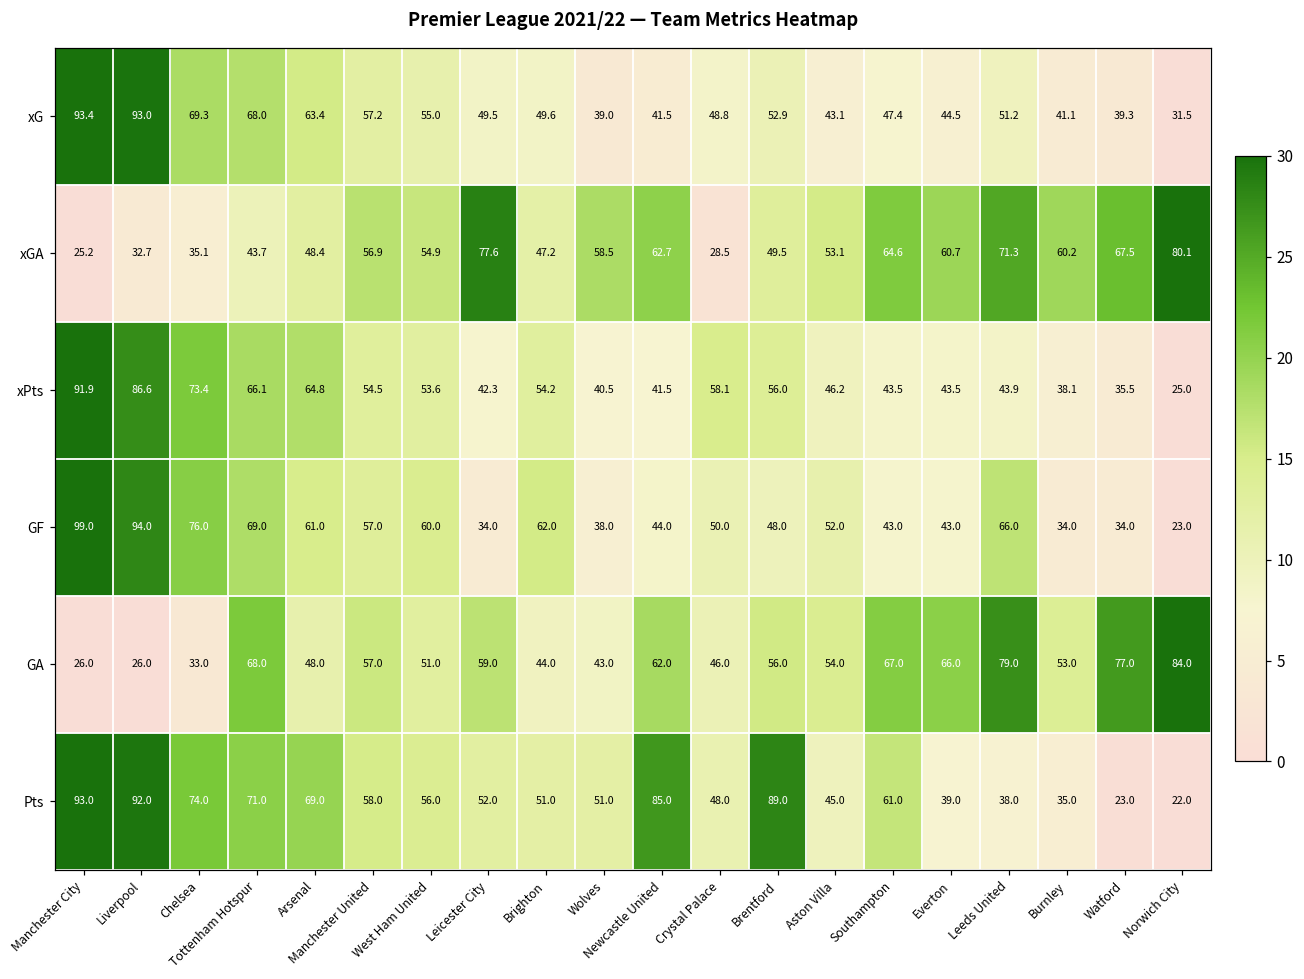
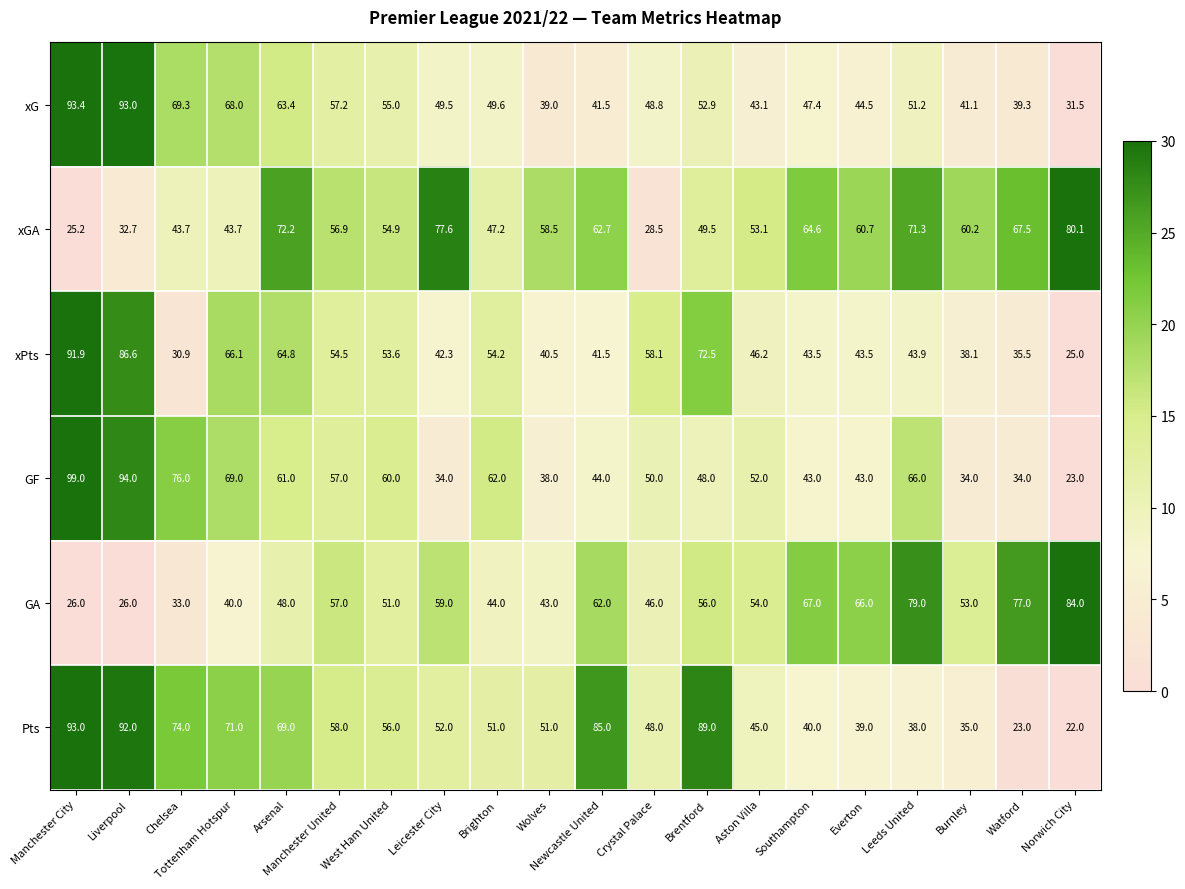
  {
    "xG": {
      "Manchester City": 93.4,
      "Liverpool": 93.0,
      "Chelsea": 69.3,
      "Tottenham Hotspur": 68.0,
      "Arsenal": 63.4,
      "Manchester United": 57.2,
      "West Ham United": 55.0,
      "Leicester City": 49.5,
      "Brighton": 49.6,
      "Wolves": 39.0,
      "Newcastle United": 41.5,
      "Crystal Palace": 48.8,
      "Brentford": 52.9,
      "Aston Villa": 43.1,
      "Southampton": 47.4,
      "Everton": 44.5,
      "Leeds United": 51.2,
      "Burnley": 41.1,
      "Watford": 39.3,
      "Norwich City": 31.5
    },
    "xGA": {
      "Manchester City": 25.2,
      "Liverpool": 32.7,
-     "Chelsea": 35.1,
+     "Chelsea": 43.7,
      "Tottenham Hotspur": 43.7,
-     "Arsenal": 48.4,
+     "Arsenal": 72.2,
      "Manchester United": 56.9,
      "West Ham United": 54.9,
      "Leicester City": 77.6,
      "Brighton": 47.2,
      "Wolves": 58.5,
      "Newcastle United": 62.7,
      "Crystal Palace": 28.5,
      "Brentford": 49.5,
      "Aston Villa": 53.1,
      "Southampton": 64.6,
      "Everton": 60.7,
      "Leeds United": 71.3,
      "Burnley": 60.2,
      "Watford": 67.5,
      "Norwich City": 80.1
    },
    "xPts": {
      "Manchester City": 91.9,
      "Liverpool": 86.6,
-     "Chelsea": 73.4,
+     "Chelsea": 30.9,
      "Tottenham Hotspur": 66.1,
      "Arsenal": 64.8,
      "Manchester United": 54.5,
      "West Ham United": 53.6,
      "Leicester City": 42.3,
      "Brighton": 54.2,
      "Wolves": 40.5,
      "Newcastle United": 41.5,
      "Crystal Palace": 58.1,
-     "Brentford": 56.0,
+     "Brentford": 72.5,
      "Aston Villa": 46.2,
      "Southampton": 43.5,
      "Everton": 43.5,
      "Leeds United": 43.9,
      "Burnley": 38.1,
      "Watford": 35.5,
      "Norwich City": 25.0
    },
    "GF": {
      "Manchester City": 99.0,
      "Liverpool": 94.0,
      "Chelsea": 76.0,
      "Tottenham Hotspur": 69.0,
      "Arsenal": 61.0,
      "Manchester United": 57.0,
      "West Ham United": 60.0,
      "Leicester City": 34.0,
      "Brighton": 62.0,
      "Wolves": 38.0,
      "Newcastle United": 44.0,
      "Crystal Palace": 50.0,
      "Brentford": 48.0,
      "Aston Villa": 52.0,
      "Southampton": 43.0,
      "Everton": 43.0,
      "Leeds United": 66.0,
      "Burnley": 34.0,
      "Watford": 34.0,
      "Norwich City": 23.0
    },
    "GA": {
      "Manchester City": 26.0,
      "Liverpool": 26.0,
      "Chelsea": 33.0,
-     "Tottenham Hotspur": 68.0,
+     "Tottenham Hotspur": 40.0,
      "Arsenal": 48.0,
      "Manchester United": 57.0,
      "West Ham United": 51.0,
      "Leicester City": 59.0,
      "Brighton": 44.0,
      "Wolves": 43.0,
      "Newcastle United": 62.0,
      "Crystal Palace": 46.0,
      "Brentford": 56.0,
      "Aston Villa": 54.0,
      "Southampton": 67.0,
      "Everton": 66.0,
      "Leeds United": 79.0,
      "Burnley": 53.0,
      "Watford": 77.0,
      "Norwich City": 84.0
    },
    "Pts": {
      "Manchester City": 93.0,
      "Liverpool": 92.0,
      "Chelsea": 74.0,
      "Tottenham Hotspur": 71.0,
      "Arsenal": 69.0,
      "Manchester United": 58.0,
      "West Ham United": 56.0,
      "Leicester City": 52.0,
      "Brighton": 51.0,
      "Wolves": 51.0,
      "Newcastle United": 85.0,
      "Crystal Palace": 48.0,
      "Brentford": 89.0,
      "Aston Villa": 45.0,
-     "Southampton": 61.0,
+     "Southampton": 40.0,
      "Everton": 39.0,
      "Leeds United": 38.0,
      "Burnley": 35.0,
      "Watford": 23.0,
      "Norwich City": 22.0
    }
  }
